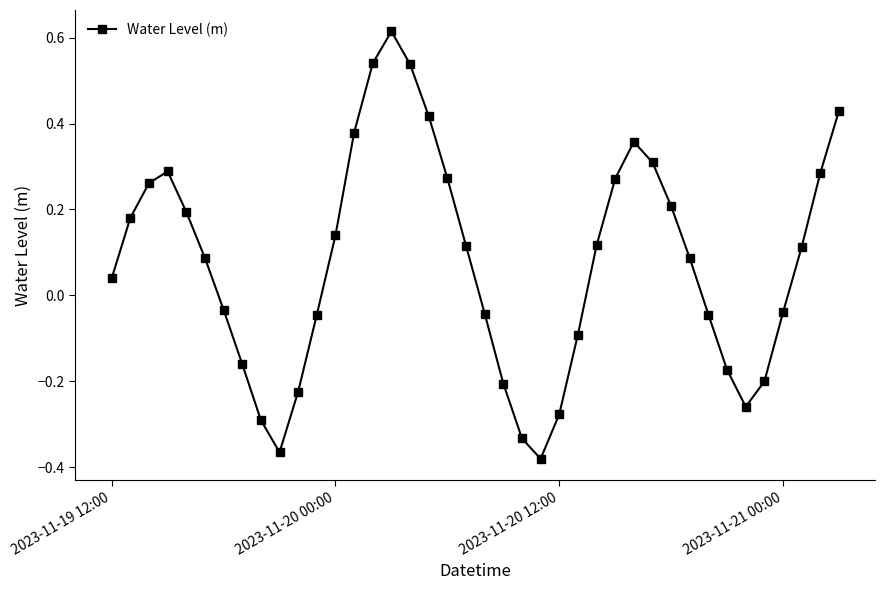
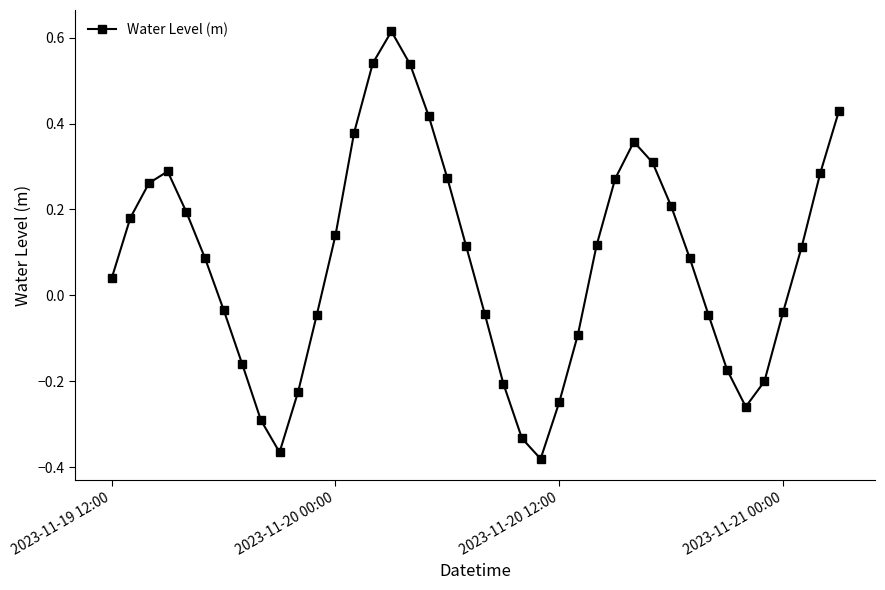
  {
    "2023-11-19 12:00": 0.04,
    "2023-11-20 00:00": 0.14,
-   "2023-11-20 12:00": -0.28,
+   "2023-11-20 12:00": -0.25,
    "2023-11-21 00:00": -0.04
  }
